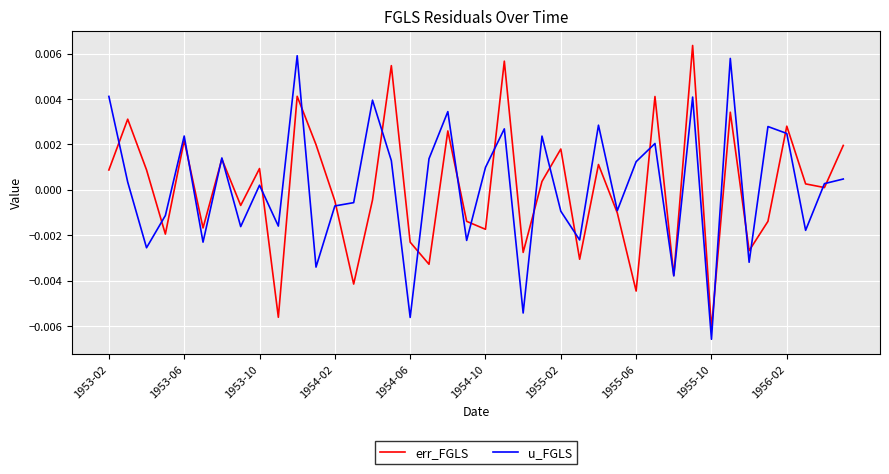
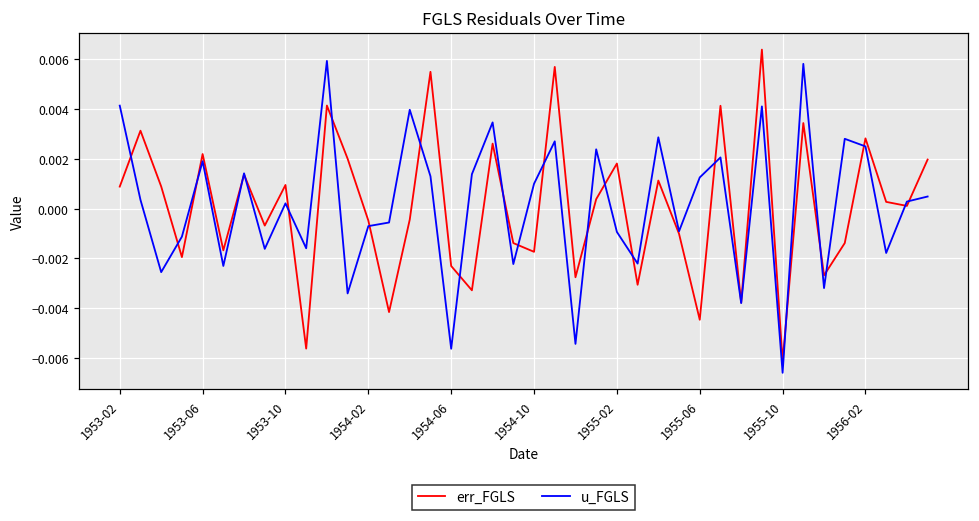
  {
    "err_FGLS": {
      "1953-02": 0.0009,
      "1953-06": 0.0022,
      "1953-10": 0.0009,
      "1954-02": -0.0005,
      "1954-06": -0.0023,
      "1954-10": -0.0017,
      "1955-02": 0.0018,
      "1955-06": -0.0045,
      "1955-10": -0.0061,
      "1956-02": 0.0028
    },
    "u_FGLS": {
      "1953-02": 0.0041,
-     "1953-06": 0.0024,
+     "1953-06": 0.0019,
      "1953-10": 0.0002,
      "1954-02": -0.0007,
      "1954-06": -0.0056,
      "1954-10": 0.0010,
      "1955-02": -0.0009,
      "1955-06": 0.0012,
      "1955-10": -0.0066,
      "1956-02": 0.0025
    }
  }
